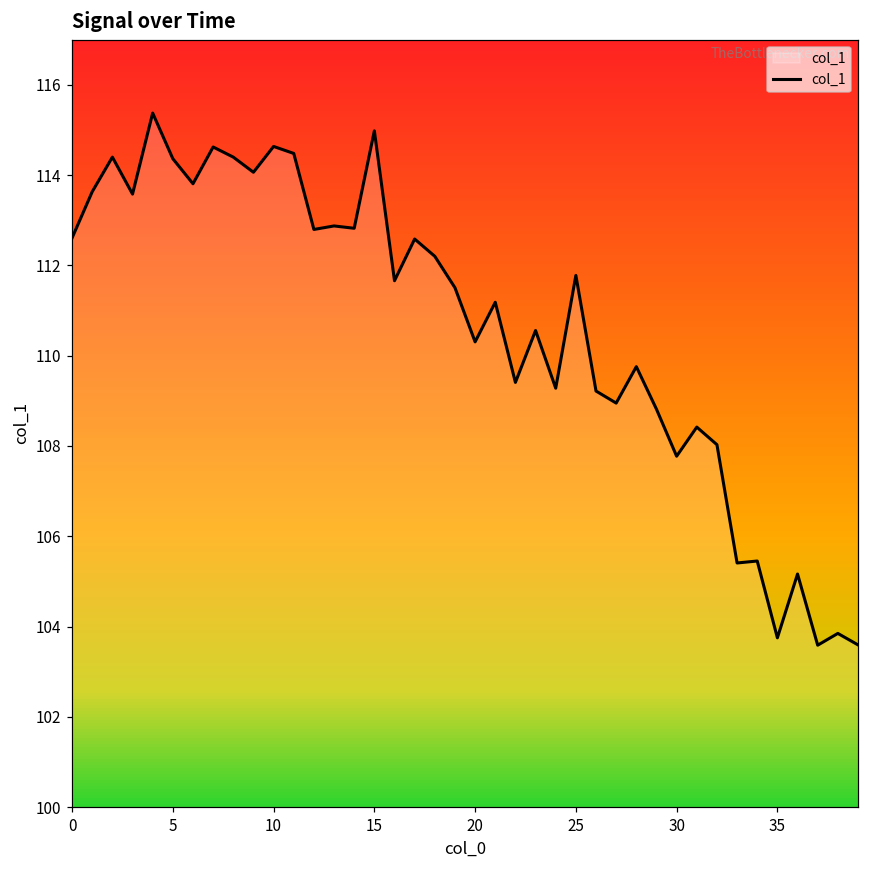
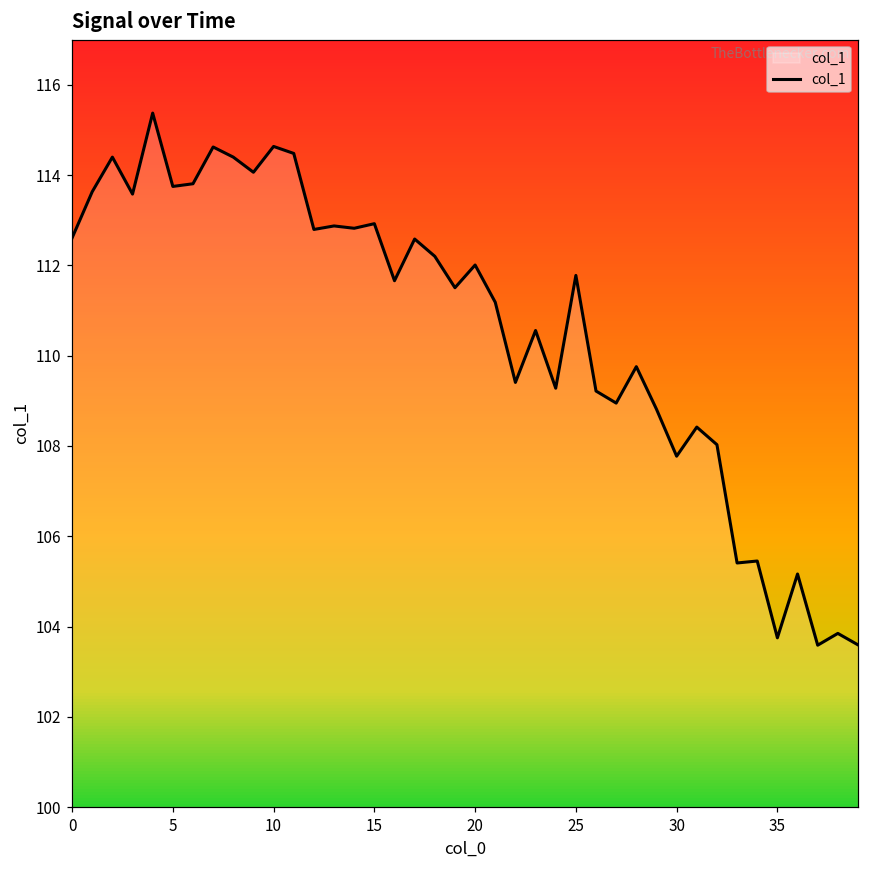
  {
    "0": 112.6,
-   "5": 114.4,
+   "5": 113.7,
    "10": 114.6,
-   "15": 115.0,
-   "20": 110.3,
+   "15": 112.9,
+   "20": 112.0,
    "25": 111.8,
    "30": 107.8,
    "35": 103.7
  }
